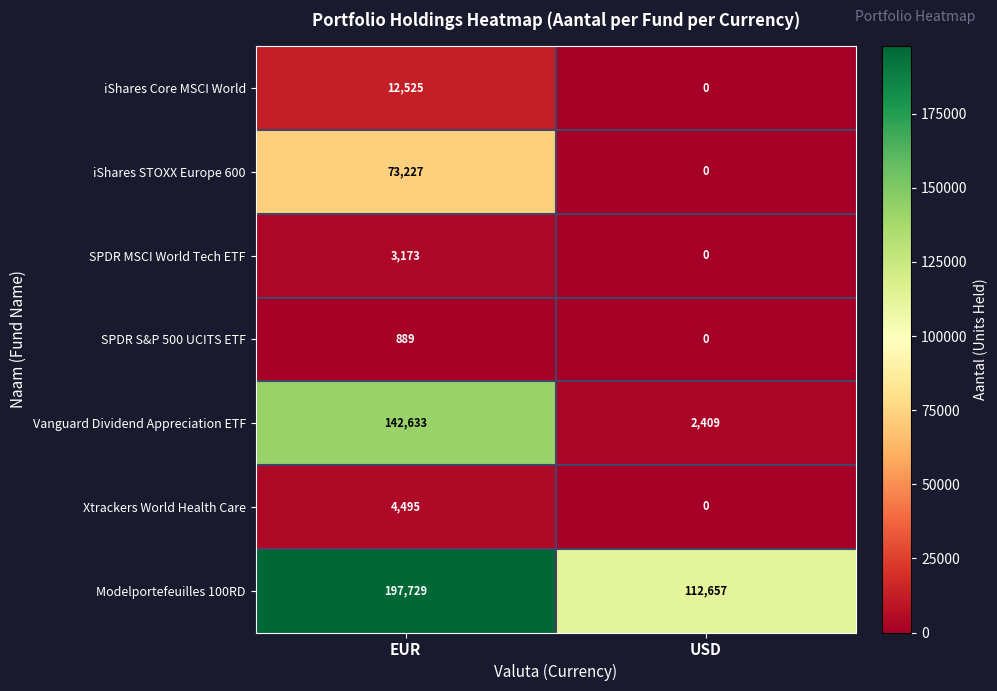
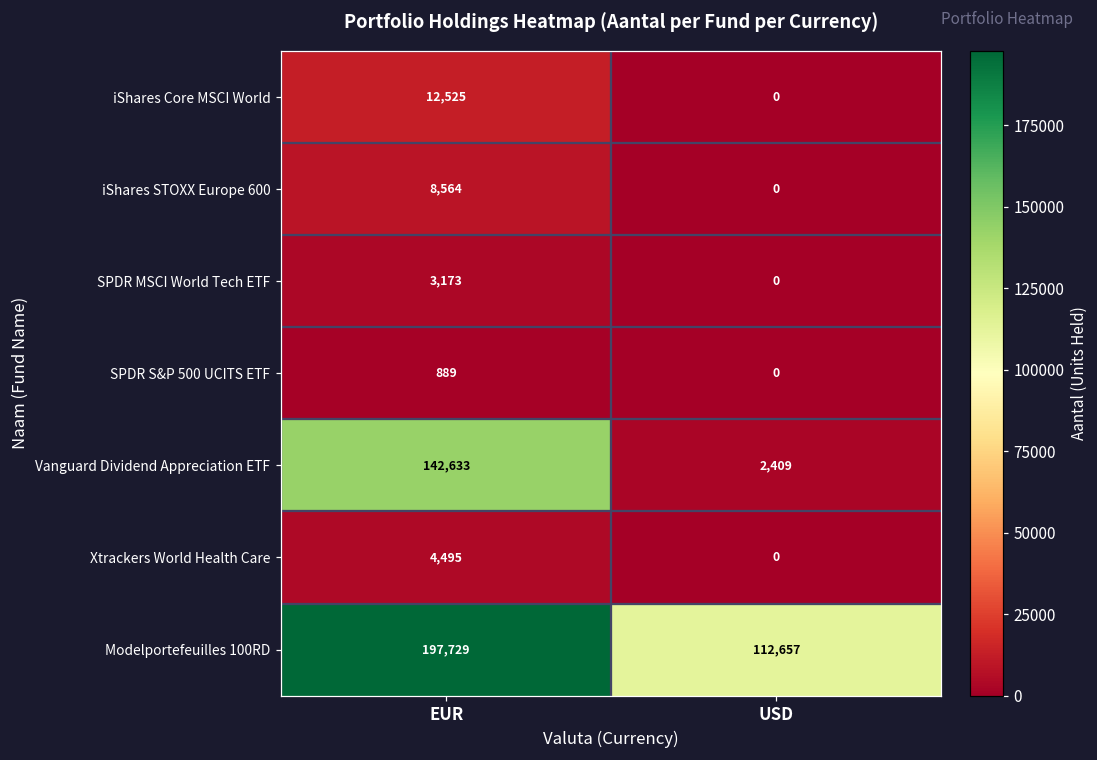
  {
    "iShares Core MSCI World": {
      "EUR": "12,525",
      "USD": "0"
    },
    "iShares STOXX Europe 600": {
-     "EUR": "73,227",
+     "EUR": "8,564",
      "USD": "0"
    },
    "SPDR MSCI World Tech ETF": {
      "EUR": "3,173",
      "USD": "0"
    },
    "SPDR S&P 500 UCITS ETF": {
      "EUR": "889",
      "USD": "0"
    },
    "Vanguard Dividend Appreciation ETF": {
      "EUR": "142,633",
      "USD": "2,409"
    },
    "Xtrackers World Health Care": {
      "EUR": "4,495",
      "USD": "0"
    },
    "Modelportefeuilles 100RD": {
      "EUR": "197,729",
      "USD": "112,657"
    }
  }
